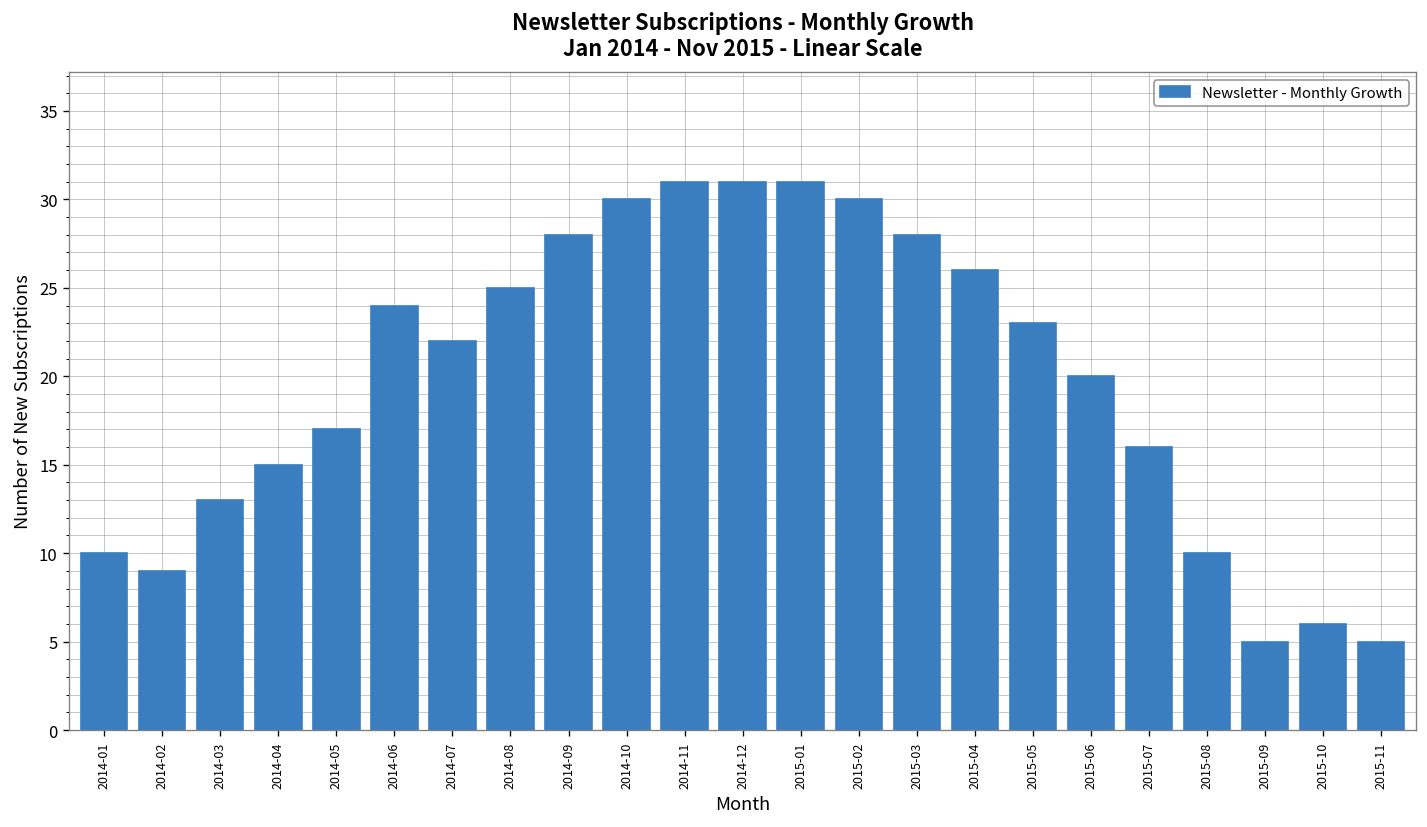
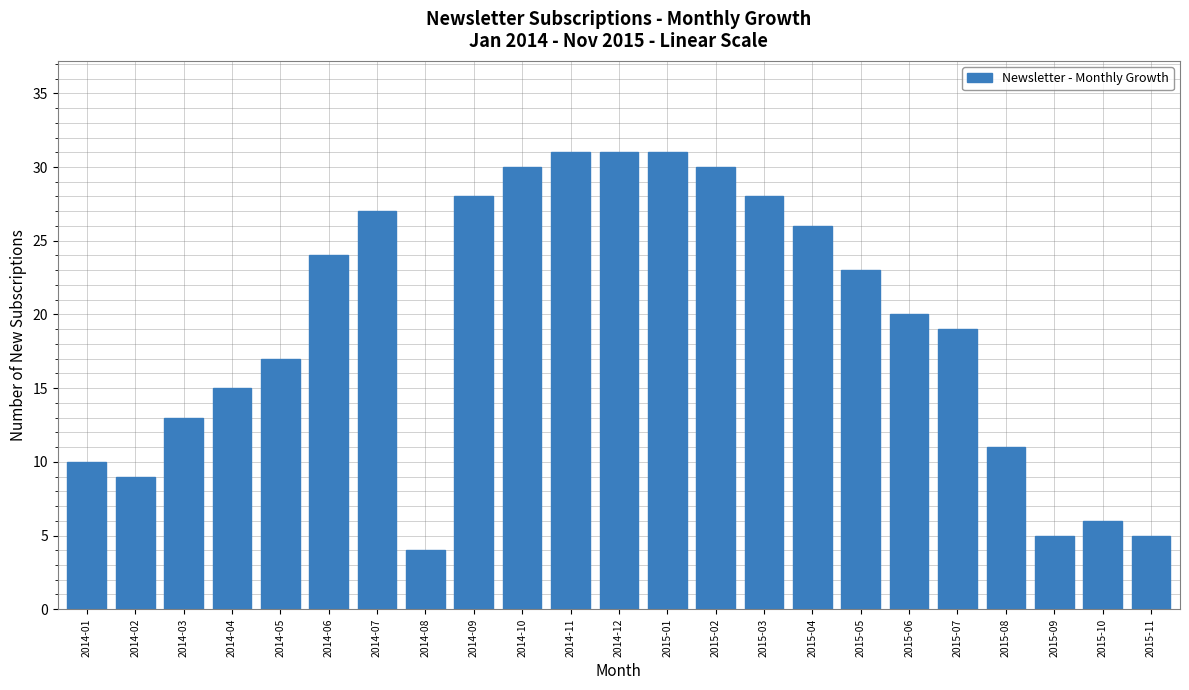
  {
    "2014-01": 10,
    "2014-02": 9,
    "2014-03": 13,
    "2014-04": 15,
    "2014-05": 17,
    "2014-06": 24,
-   "2014-07": 22,
-   "2014-08": 25,
+   "2014-07": 27,
+   "2014-08": 4,
    "2014-09": 28,
    "2014-10": 30,
    "2014-11": 31,
    "2014-12": 31,
    "2015-01": 31,
    "2015-02": 30,
    "2015-03": 28,
    "2015-04": 26,
    "2015-05": 23,
    "2015-06": 20,
-   "2015-07": 16,
-   "2015-08": 10,
+   "2015-07": 19,
+   "2015-08": 11,
    "2015-09": 5,
    "2015-10": 6,
    "2015-11": 5
  }
